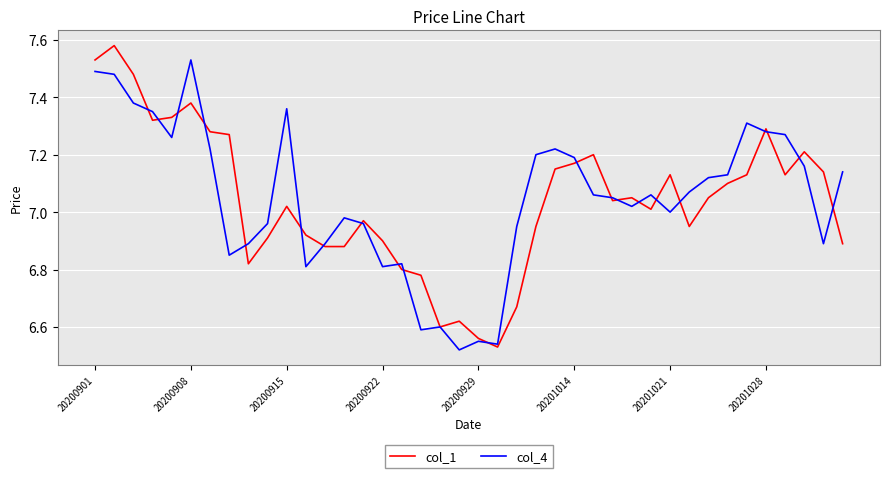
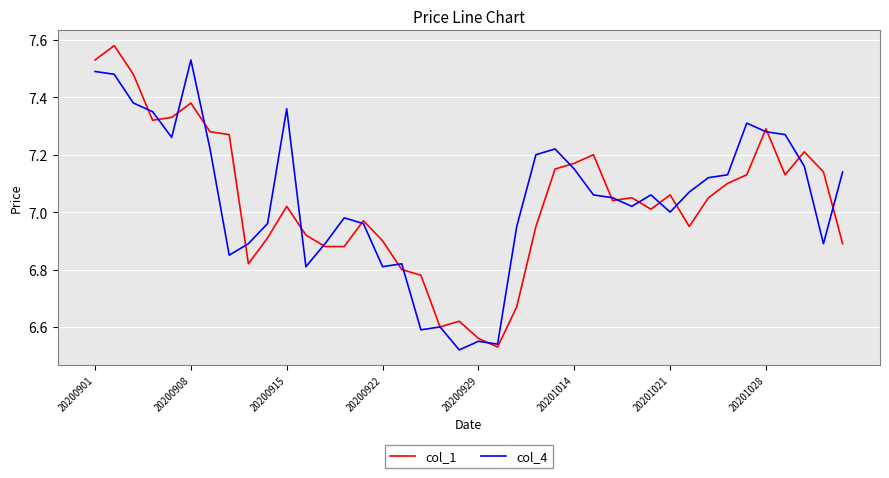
  {
    "col_1": {
      "20200901": 7.53,
      "20200908": 7.38,
      "20200915": 7.02,
      "20200922": 6.90,
      "20200929": 6.56,
      "20201014": 7.17,
-     "20201021": 7.13,
+     "20201021": 7.06,
      "20201028": 7.29
    },
    "col_4": {
      "20200901": 7.49,
      "20200908": 7.53,
      "20200915": 7.36,
      "20200922": 6.81,
      "20200929": 6.55,
-     "20201014": 7.19,
+     "20201014": 7.15,
      "20201021": 7.00,
      "20201028": 7.28
    }
  }
